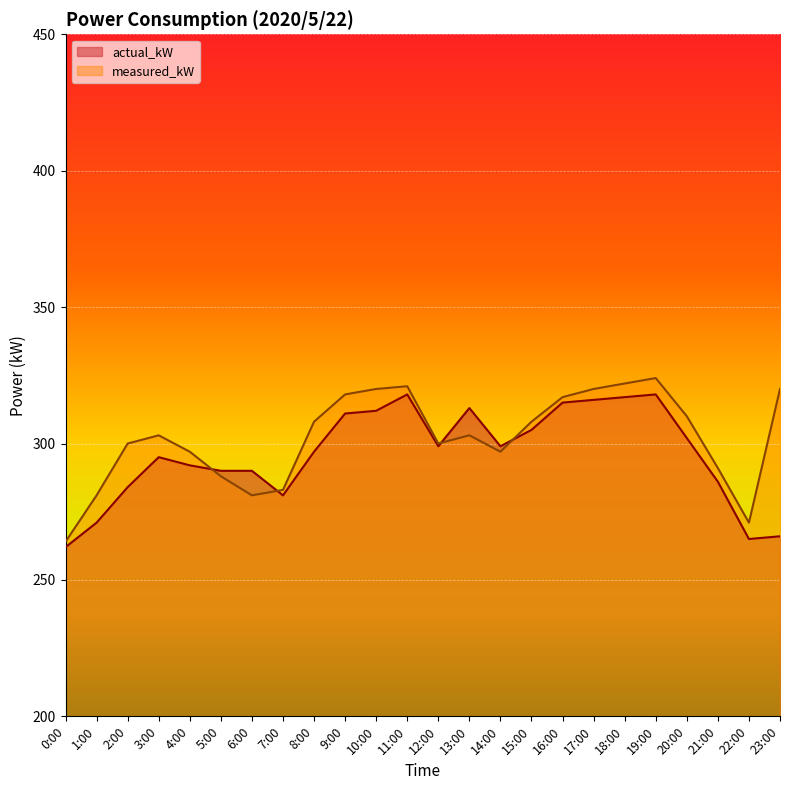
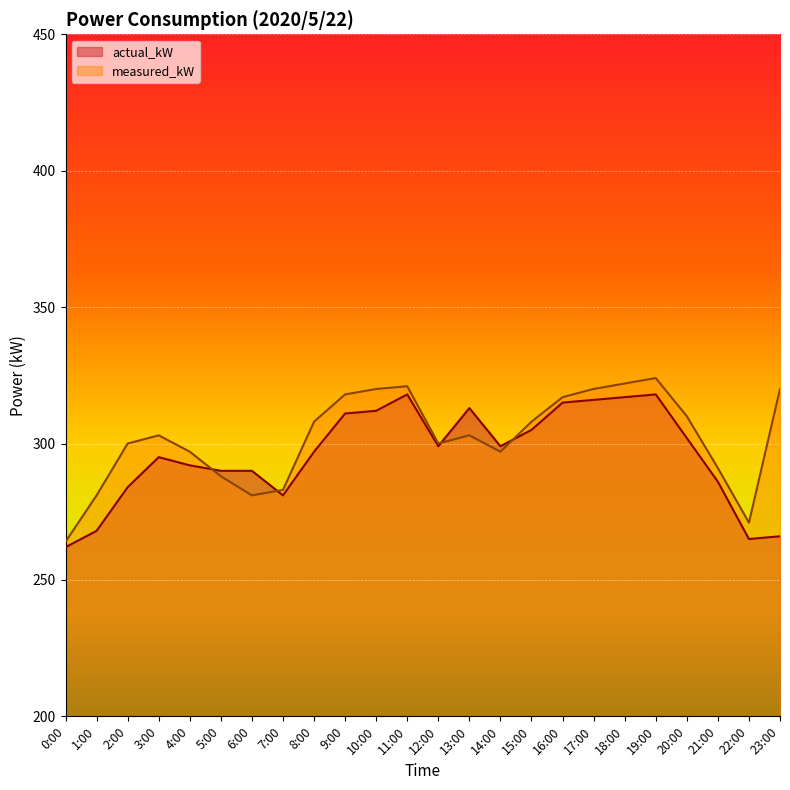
  {
    "actual_kW": {
      "0:00": 262,
-     "1:00": 271,
+     "1:00": 268,
      "2:00": 284,
      "3:00": 295,
      "4:00": 292,
      "5:00": 290,
      "6:00": 290,
      "7:00": 281,
      "8:00": 297,
      "9:00": 311,
      "10:00": 312,
      "11:00": 318,
      "12:00": 299,
      "13:00": 313,
      "14:00": 299,
      "15:00": 305,
      "16:00": 315,
      "17:00": 316,
      "18:00": 317,
      "19:00": 318,
      "20:00": 302,
      "21:00": 286,
      "22:00": 265,
      "23:00": 266
    },
    "measured_kW": {
      "0:00": 264,
      "1:00": 281,
      "2:00": 300,
      "3:00": 303,
      "4:00": 297,
      "5:00": 288,
      "6:00": 281,
      "7:00": 283,
      "8:00": 308,
      "9:00": 318,
      "10:00": 320,
      "11:00": 321,
      "12:00": 300,
      "13:00": 303,
      "14:00": 297,
      "15:00": 308,
      "16:00": 317,
      "17:00": 320,
      "18:00": 322,
      "19:00": 324,
      "20:00": 310,
      "21:00": 291,
      "22:00": 271,
      "23:00": 320
    }
  }
